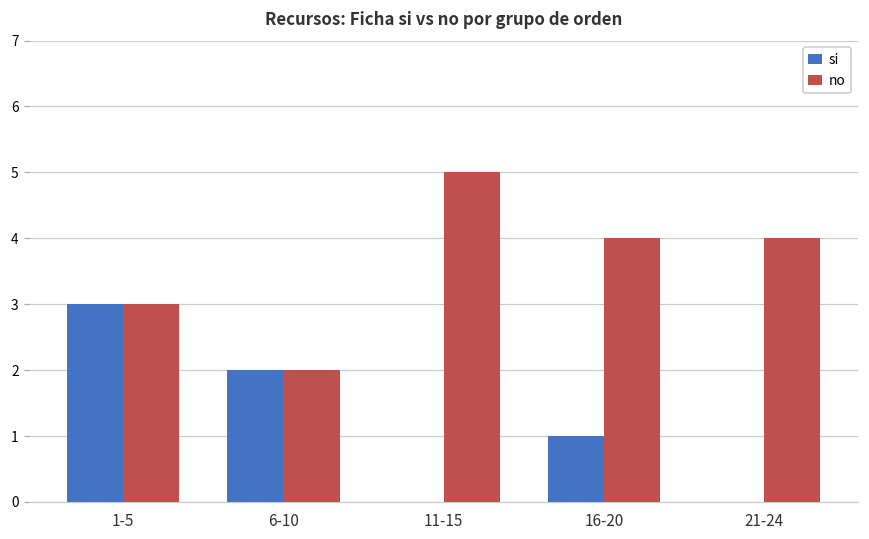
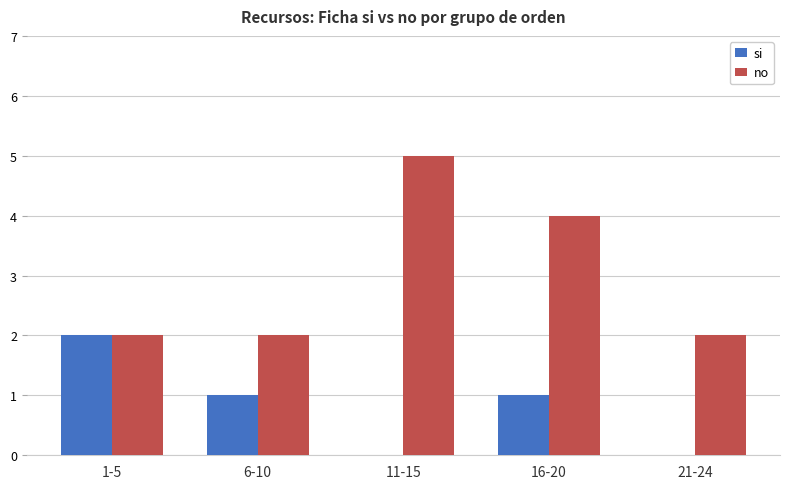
  {
    "si": {
-     "1-5": 3,
-     "6-10": 2,
+     "1-5": 2,
+     "6-10": 1,
      "11-15": 0,
      "16-20": 1,
      "21-24": 0
    },
    "no": {
-     "1-5": 3,
+     "1-5": 2,
      "6-10": 2,
      "11-15": 5,
      "16-20": 4,
-     "21-24": 4
+     "21-24": 2
    }
  }
